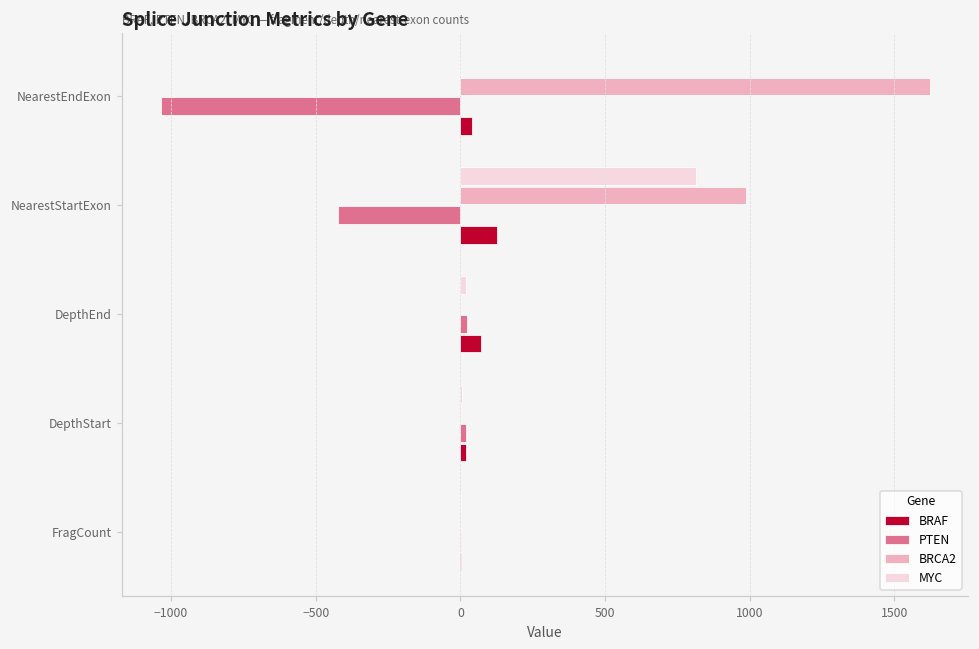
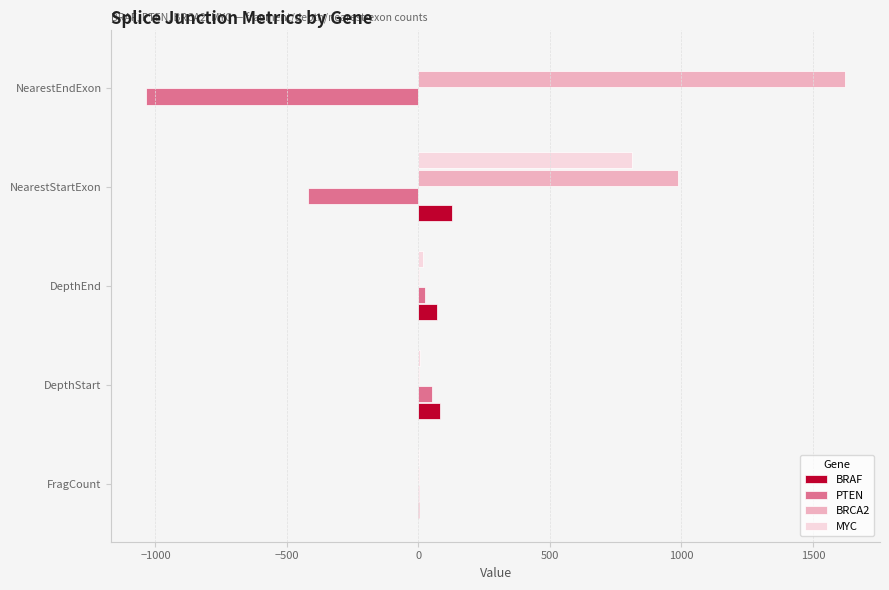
  {
    "BRAF": {
-     "NearestEndExon": 40,
+     "NearestEndExon": 0,
      "NearestStartExon": 130,
      "DepthEnd": 70,
-     "DepthStart": 20
+     "DepthStart": 80
    },
    "PTEN": {
      "NearestEndExon": -1040,
      "NearestStartExon": -420,
      "DepthEnd": 20,
-     "DepthStart": 20
+     "DepthStart": 50
    }
  }
